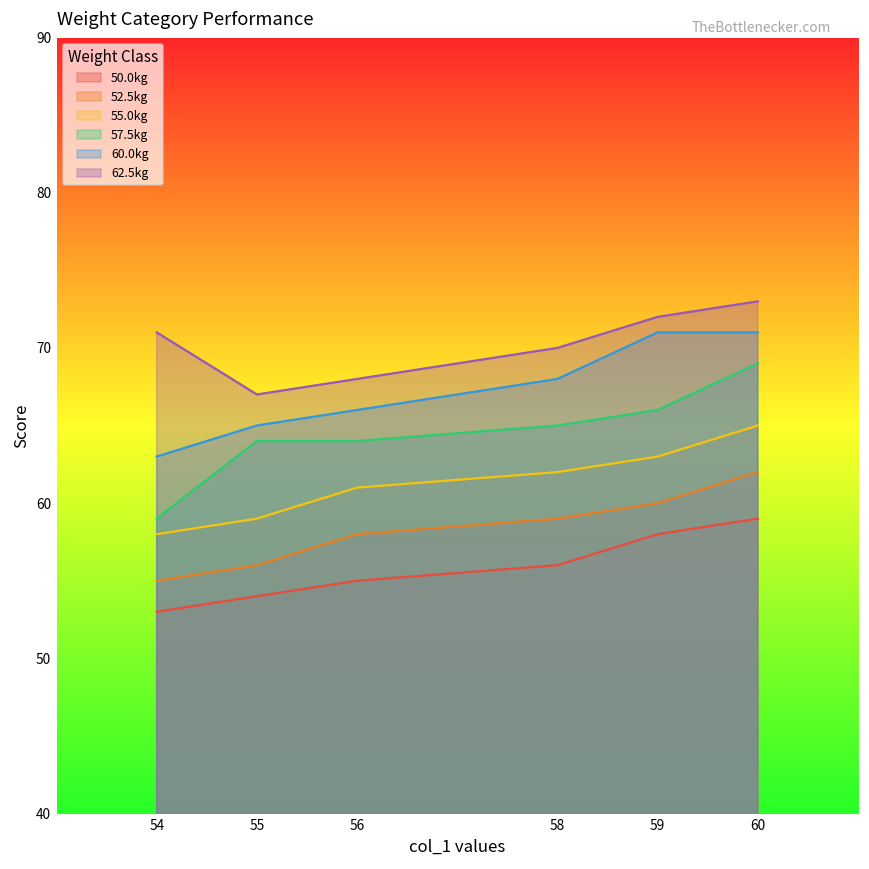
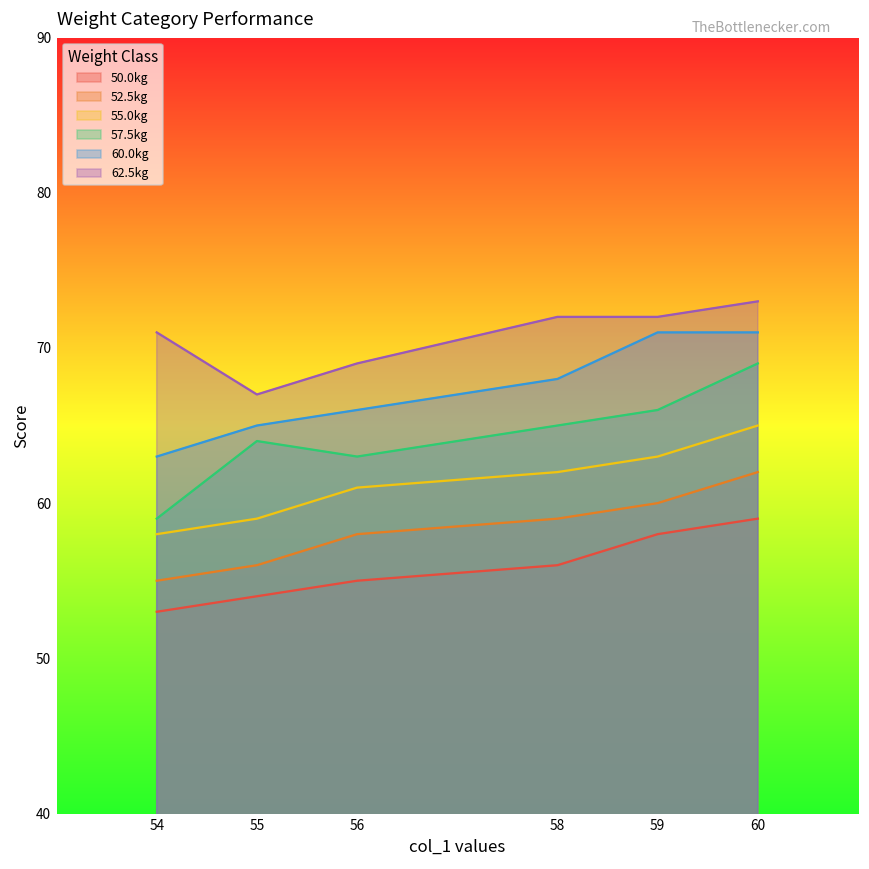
  {
    "57.5kg": {
      "54": 59,
      "55": 64,
-     "56": 64,
+     "56": 63,
      "58": 65,
      "59": 66,
      "60": 69
    },
    "60.0kg": {
      "54": 63,
      "55": 65,
      "56": 66,
      "58": 68,
      "59": 71,
      "60": 71
    },
    "62.5kg": {
      "54": 71,
      "55": 67,
-     "56": 68,
-     "58": 70,
+     "56": 69,
+     "58": 72,
      "59": 72,
      "60": 73
    }
  }
